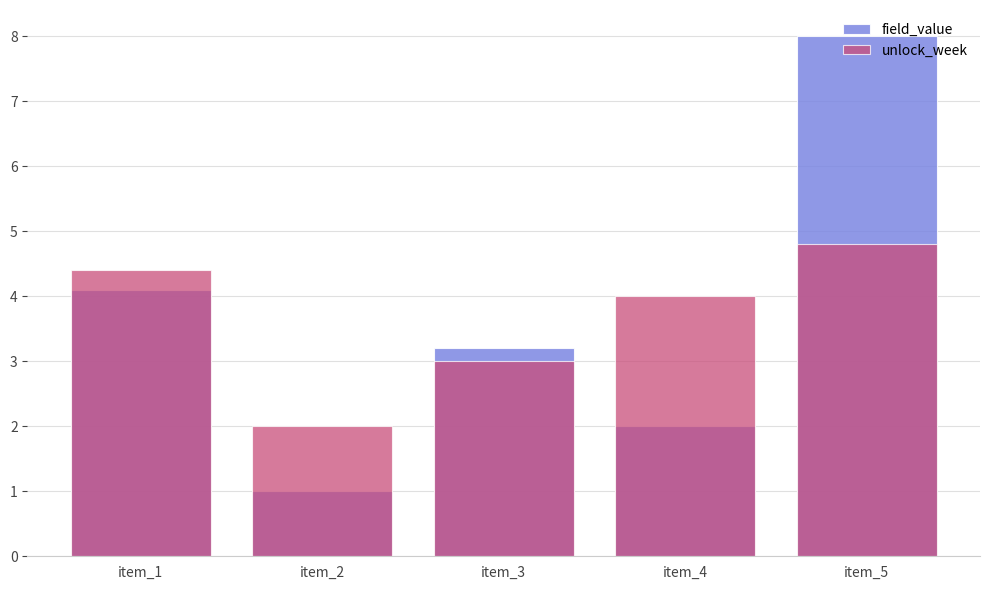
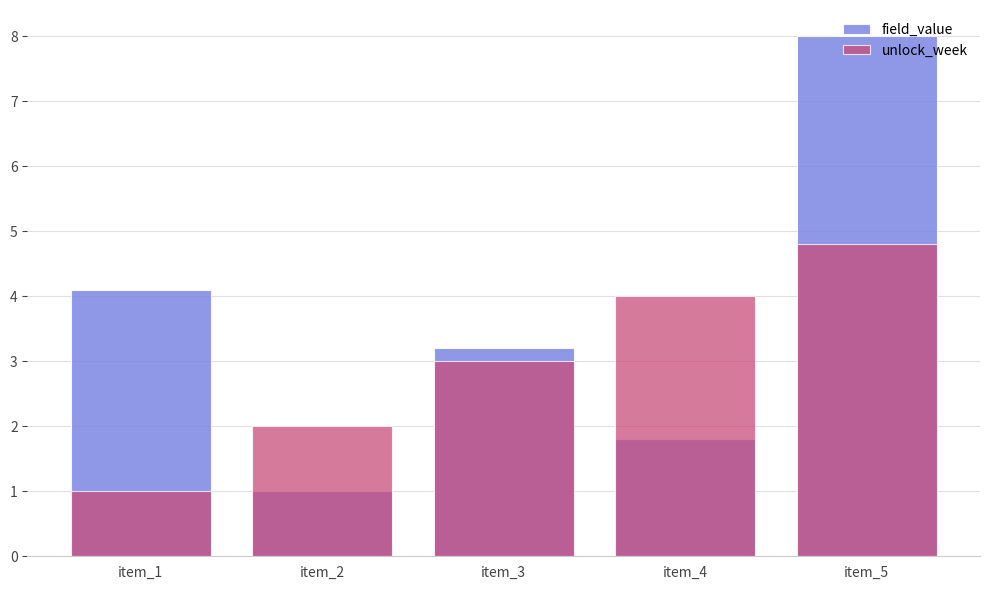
  {
    "field_value": {
      "item_3": 3.2,
-     "item_4": 2.0,
+     "item_4": 1.8,
      "item_5": 8.0
    },
    "unlock_week": {
-     "item_1": 4.4,
+     "item_1": 1.0,
      "item_2": 2.0,
      "item_4": 4.0
    }
  }
